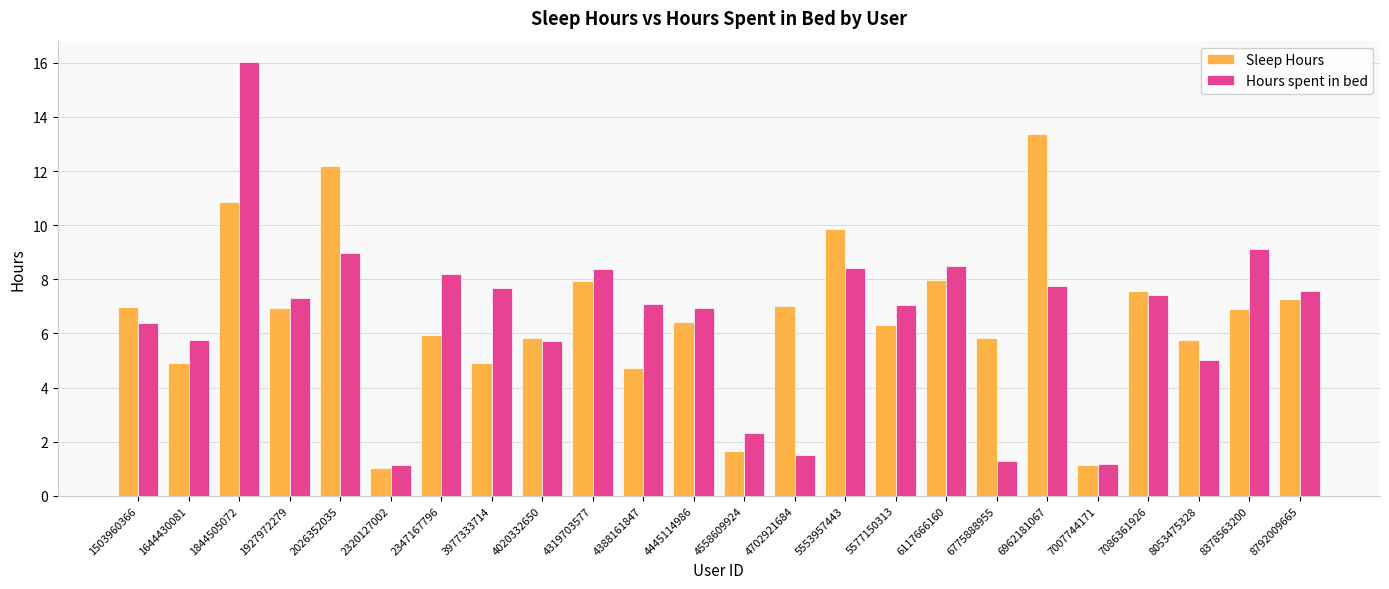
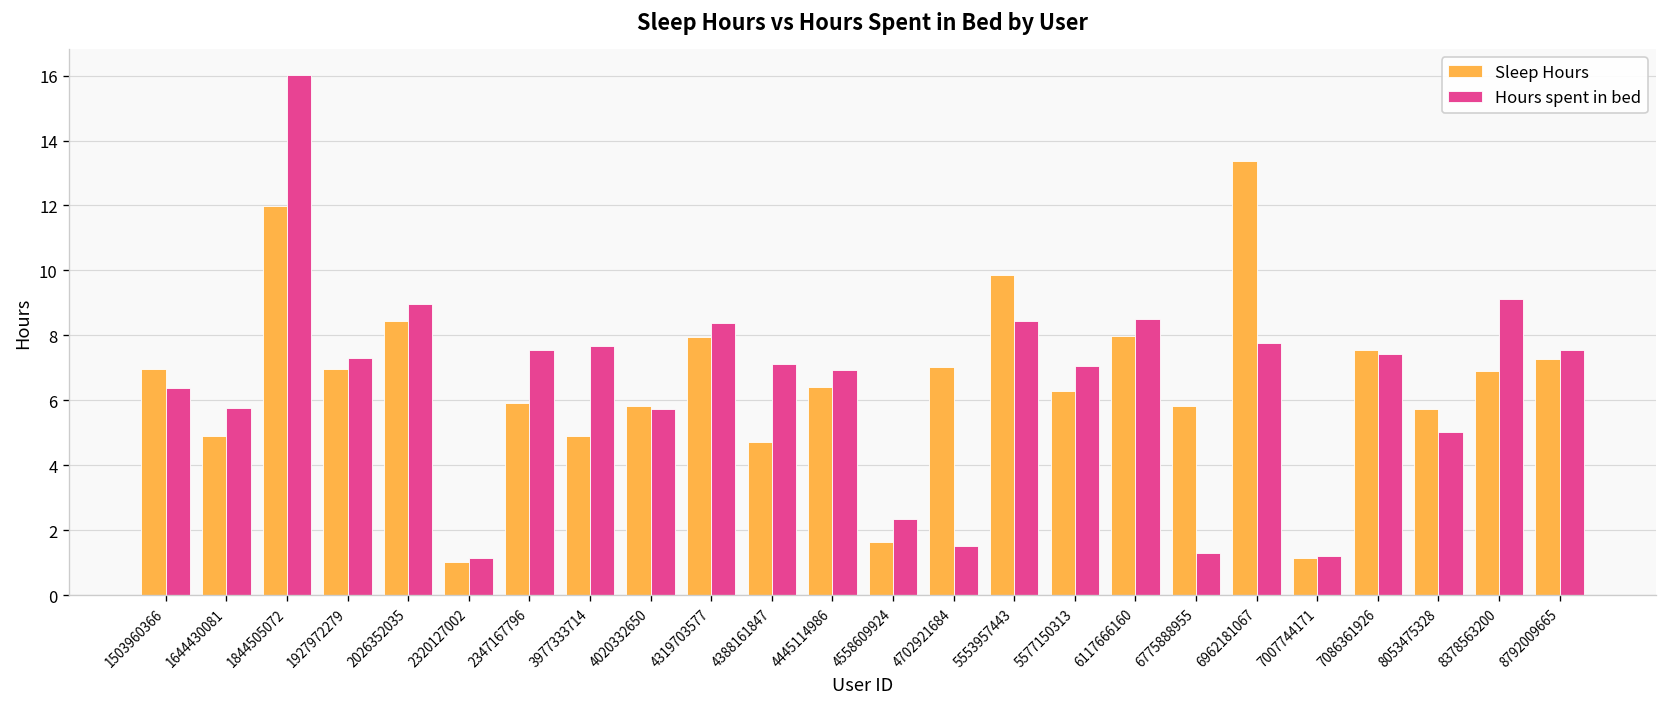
  {
    "Sleep Hours": {
      "1503960366": 7.0,
      "1644430081": 4.9,
-     "1844505072": 10.9,
+     "1844505072": 12.0,
      "1927972279": 7.0,
-     "2026352035": 12.2,
+     "2026352035": 8.4,
      "2320127002": 1.0,
      "2347167796": 5.9,
      "3977333714": 4.9,
      "4020332650": 5.8,
      "4319703577": 7.9,
      "4388161847": 4.7,
      "4445114986": 6.4,
      "4558609924": 1.6,
      "4702921684": 7.0,
      "5553957443": 9.9,
      "5577150313": 6.3,
      "6117666160": 8.0,
      "6775888955": 5.8,
      "6962181067": 13.4,
      "7007744171": 1.1,
      "7086361926": 7.6,
      "8053475328": 5.7,
      "8378563200": 6.9,
      "8792009665": 7.3
    },
    "Hours spent in bed": {
      "1503960366": 6.4,
      "1644430081": 5.8,
      "1844505072": 16.0,
      "1927972279": 7.3,
      "2026352035": 9.0,
      "2320127002": 1.2,
-     "2347167796": 8.2,
+     "2347167796": 7.5,
      "3977333714": 7.7,
      "4020332650": 5.7,
      "4319703577": 8.4,
      "4388161847": 7.1,
      "4445114986": 6.9,
      "4558609924": 2.3,
      "4702921684": 1.5,
      "5553957443": 8.4,
      "5577150313": 7.1,
      "6117666160": 8.5,
      "6775888955": 1.3,
      "6962181067": 7.8,
      "7007744171": 1.2,
      "7086361926": 7.4,
      "8053475328": 5.0,
      "8378563200": 9.1,
      "8792009665": 7.6
    }
  }
